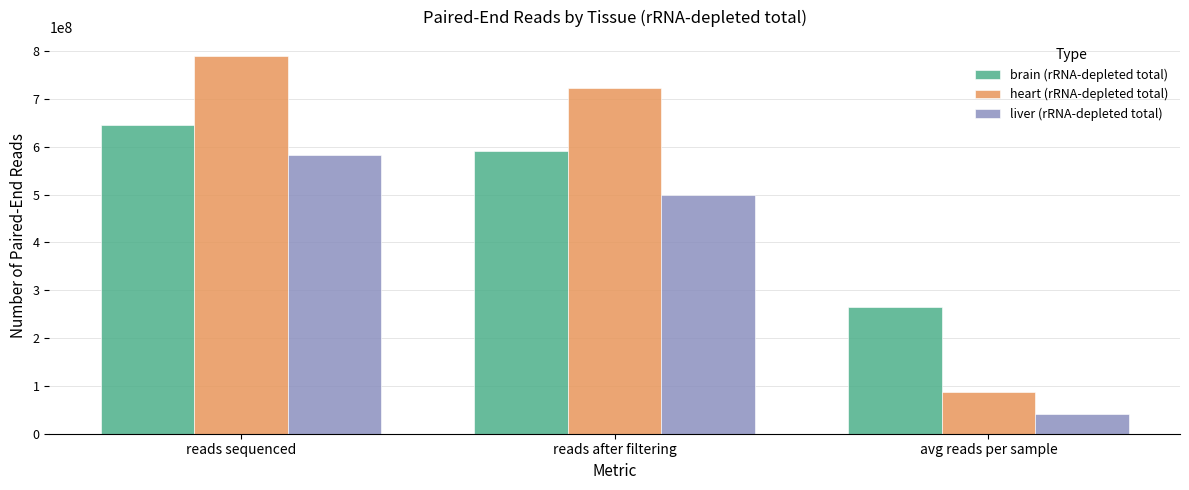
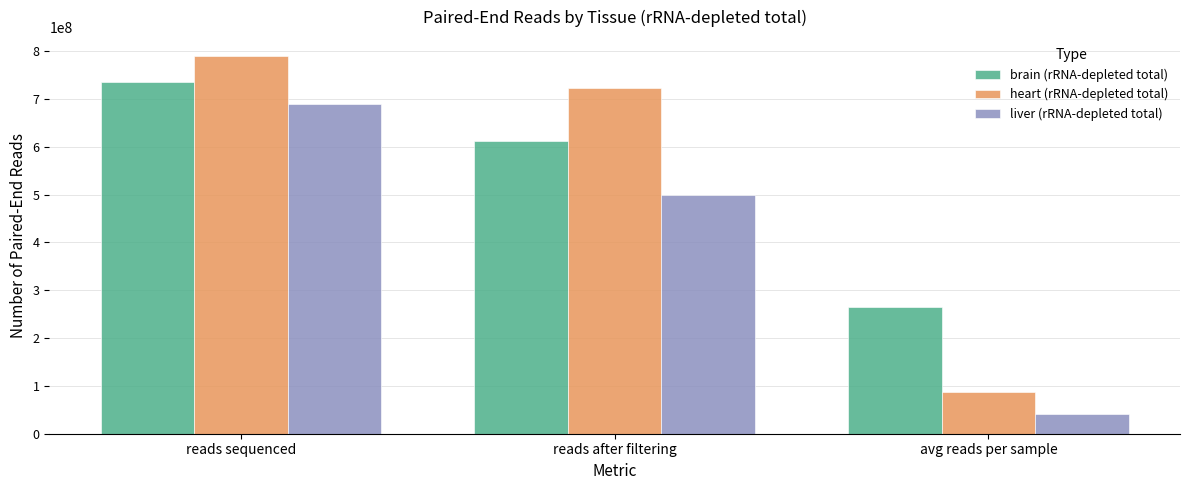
  {
    "brain (rRNA-depleted total)": {
-     "reads sequenced": 640000000,
-     "reads after filtering": 590000000,
+     "reads sequenced": 740000000,
+     "reads after filtering": 610000000,
      "avg reads per sample": 260000000
    },
    "heart (rRNA-depleted total)": {
      "reads sequenced": 790000000,
      "reads after filtering": 720000000,
      "avg reads per sample": 90000000
    },
    "liver (rRNA-depleted total)": {
-     "reads sequenced": 580000000,
+     "reads sequenced": 690000000,
      "reads after filtering": 500000000,
      "avg reads per sample": 40000000
    }
  }
